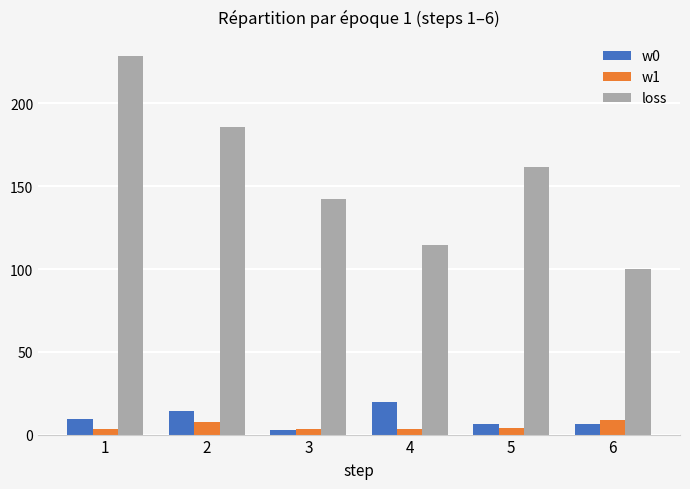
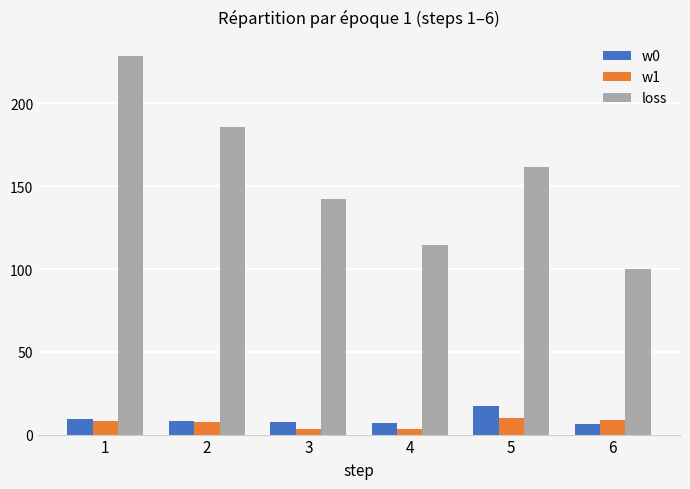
  {
    "w0": {
      "1": 9,
-     "2": 14,
-     "3": 3,
-     "4": 20,
-     "5": 7,
+     "2": 8,
+     "3": 8,
+     "4": 7,
+     "5": 17,
      "6": 6
    },
    "w1": {
-     "1": 3,
+     "1": 8,
      "2": 8,
      "3": 3,
      "4": 3,
-     "5": 4,
+     "5": 10,
      "6": 9
    },
    "loss": {
      "1": 229,
      "2": 186,
      "3": 142,
      "4": 115,
      "5": 161,
      "6": 100
    }
  }
